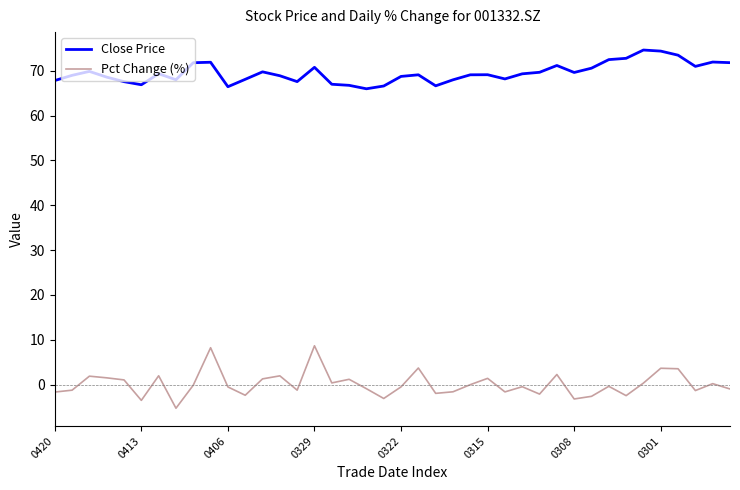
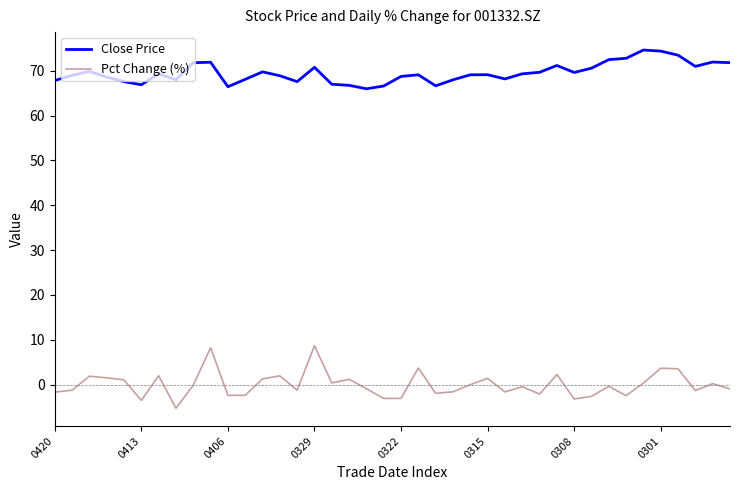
  {
    "Close Price": {
      "0420": 68,
      "0413": 67,
      "0406": 66,
      "0329": 71,
      "0322": 69,
      "0315": 69,
      "0308": 70,
      "0301": 74
    },
    "Pct Change (%)": {
      "0420": -2,
      "0413": -4,
-     "0406": -1,
+     "0406": -2,
      "0329": 9,
-     "0322": -1,
+     "0322": -3,
      "0315": 1,
      "0308": -3,
      "0301": 4
    }
  }
